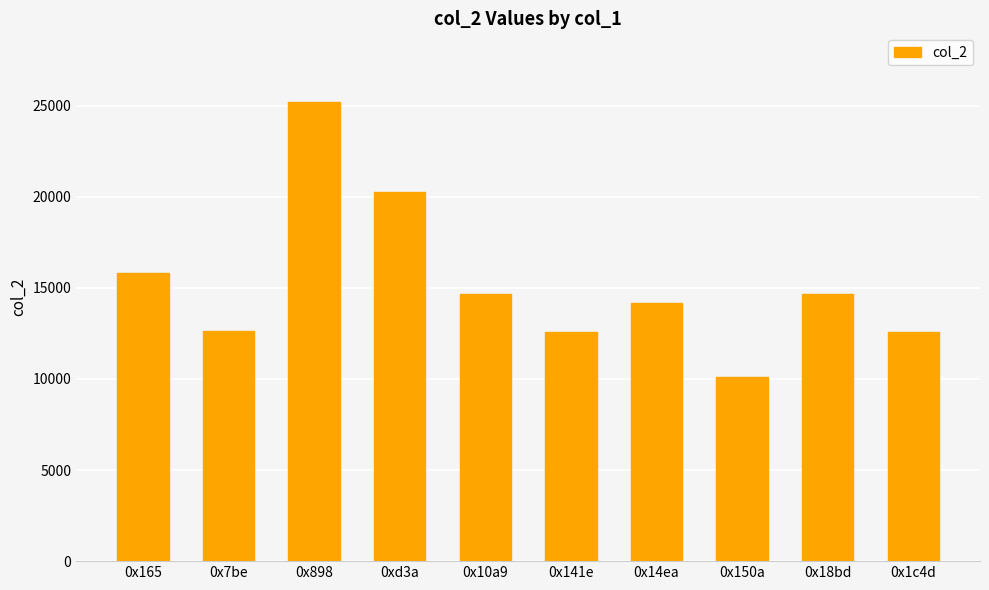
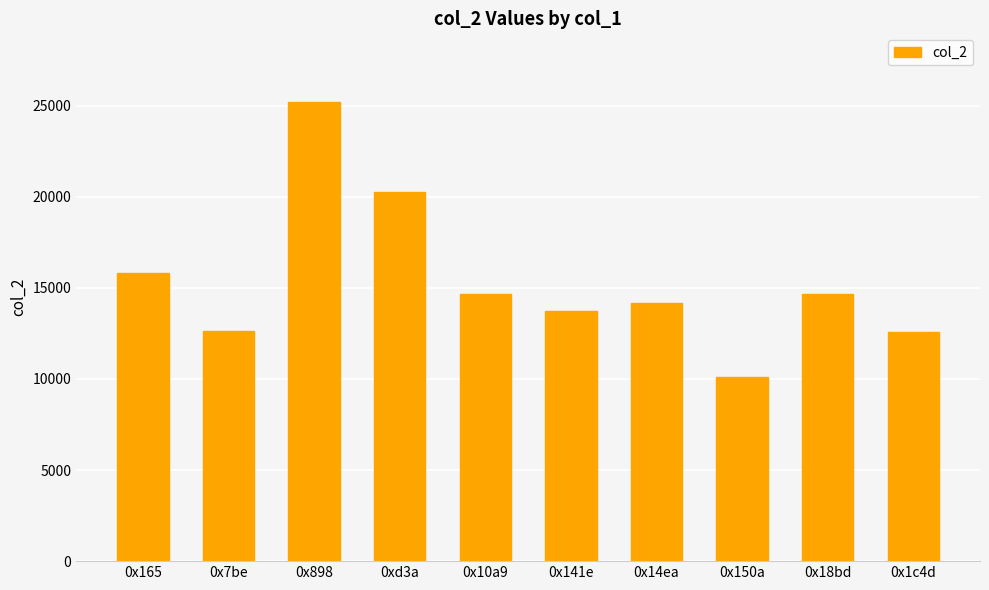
  {
    "0x165": 15800,
    "0x7be": 12600,
    "0x898": 25200,
    "0xd3a": 20200,
    "0x10a9": 14600,
-   "0x141e": 12600,
+   "0x141e": 13700,
    "0x14ea": 14200,
    "0x150a": 10100,
    "0x18bd": 14600,
    "0x1c4d": 12600
  }
